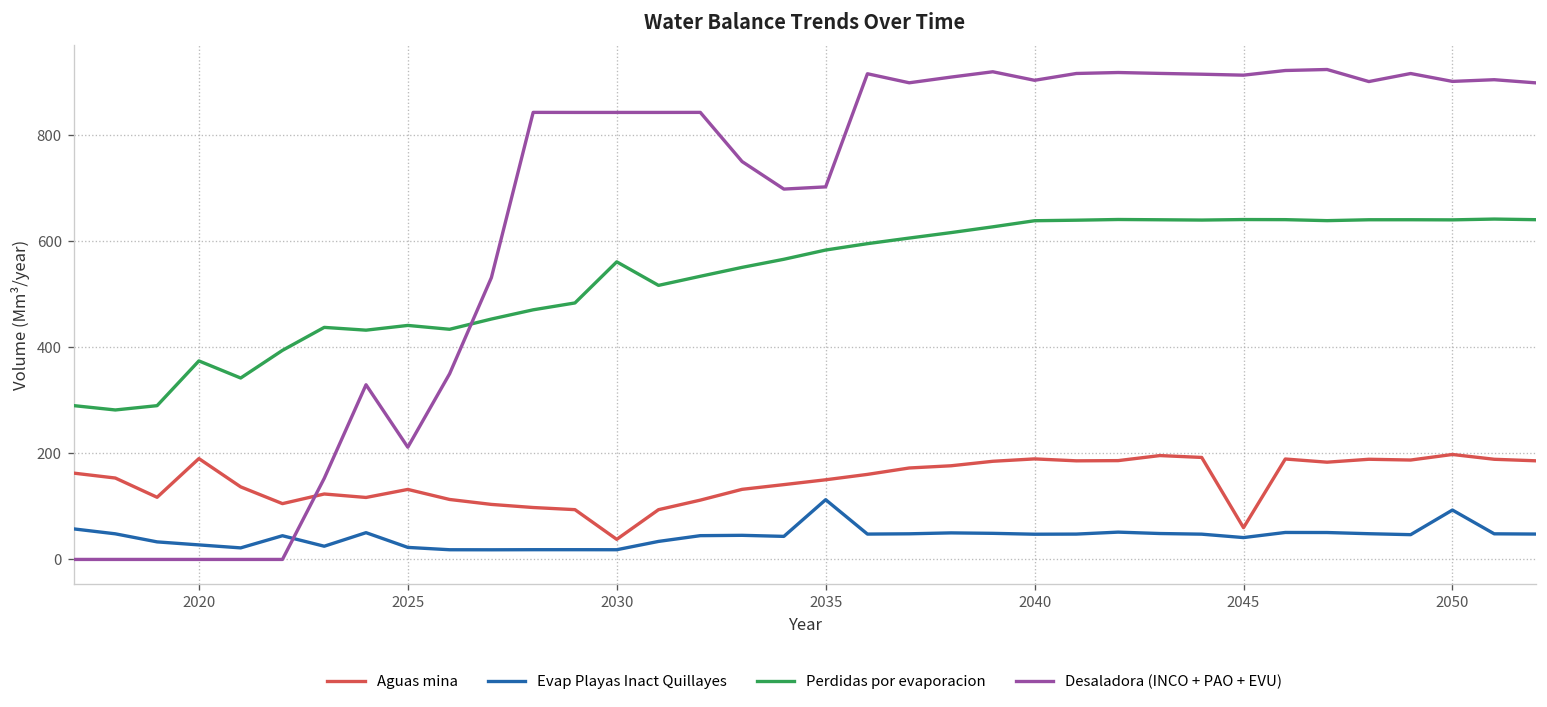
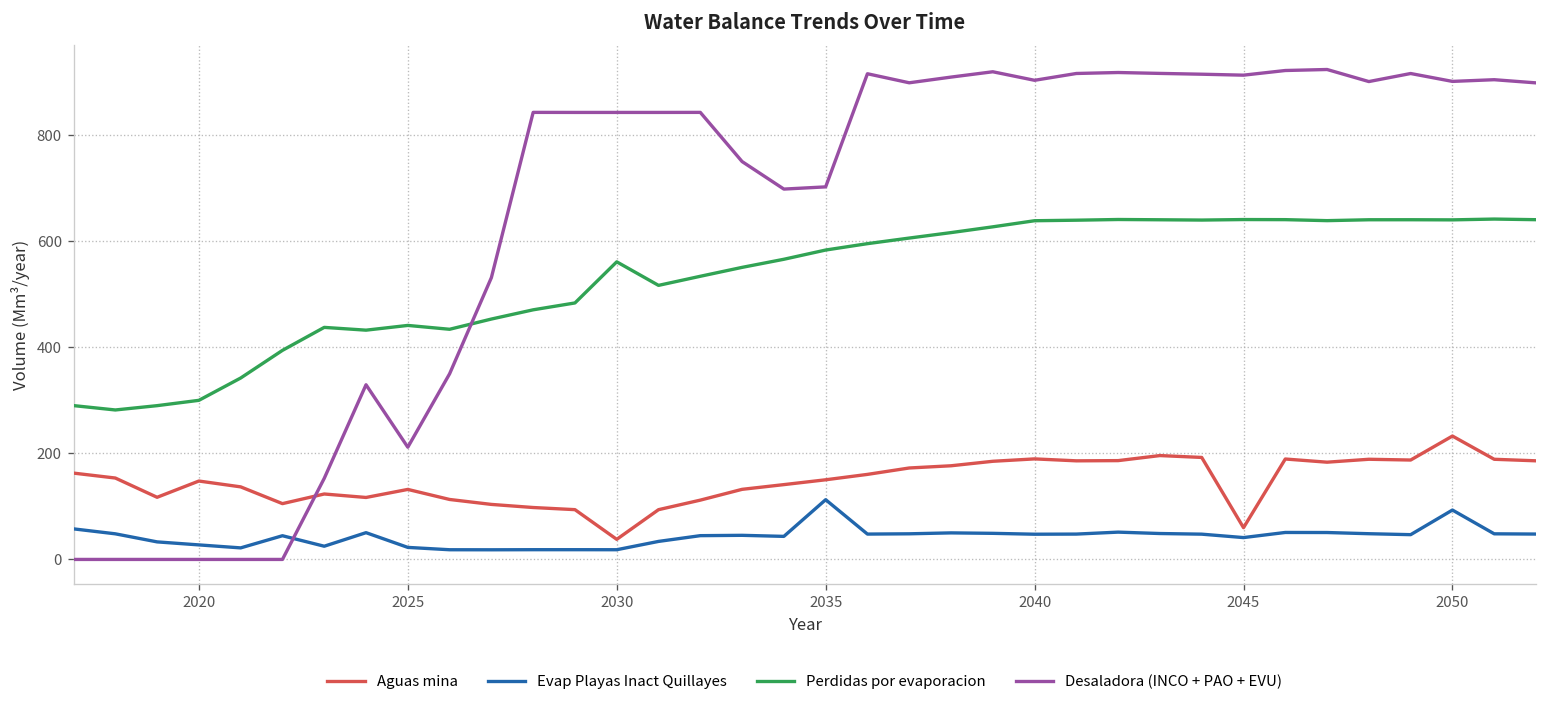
  {
    "Aguas mina": {
-     "2020": 190,
+     "2020": 150,
      "2025": 130,
      "2030": 40,
      "2035": 150,
      "2040": 190,
      "2045": 60,
-     "2050": 200
+     "2050": 230
    },
    "Evap Playas Inact Quillayes": {
      "2020": 30,
      "2025": 20,
      "2030": 20,
      "2035": 110,
      "2040": 50,
      "2045": 40,
      "2050": 90
    },
    "Perdidas por evaporacion": {
-     "2020": 370,
+     "2020": 300,
      "2025": 440,
      "2030": 560,
      "2035": 580,
      "2040": 640,
      "2045": 640,
      "2050": 640
    },
    "Desaladora (INCO + PAO + EVU)": {
      "2020": 0,
      "2025": 210,
      "2030": 840,
      "2035": 700,
      "2040": 900,
      "2045": 910,
      "2050": 900
    }
  }
